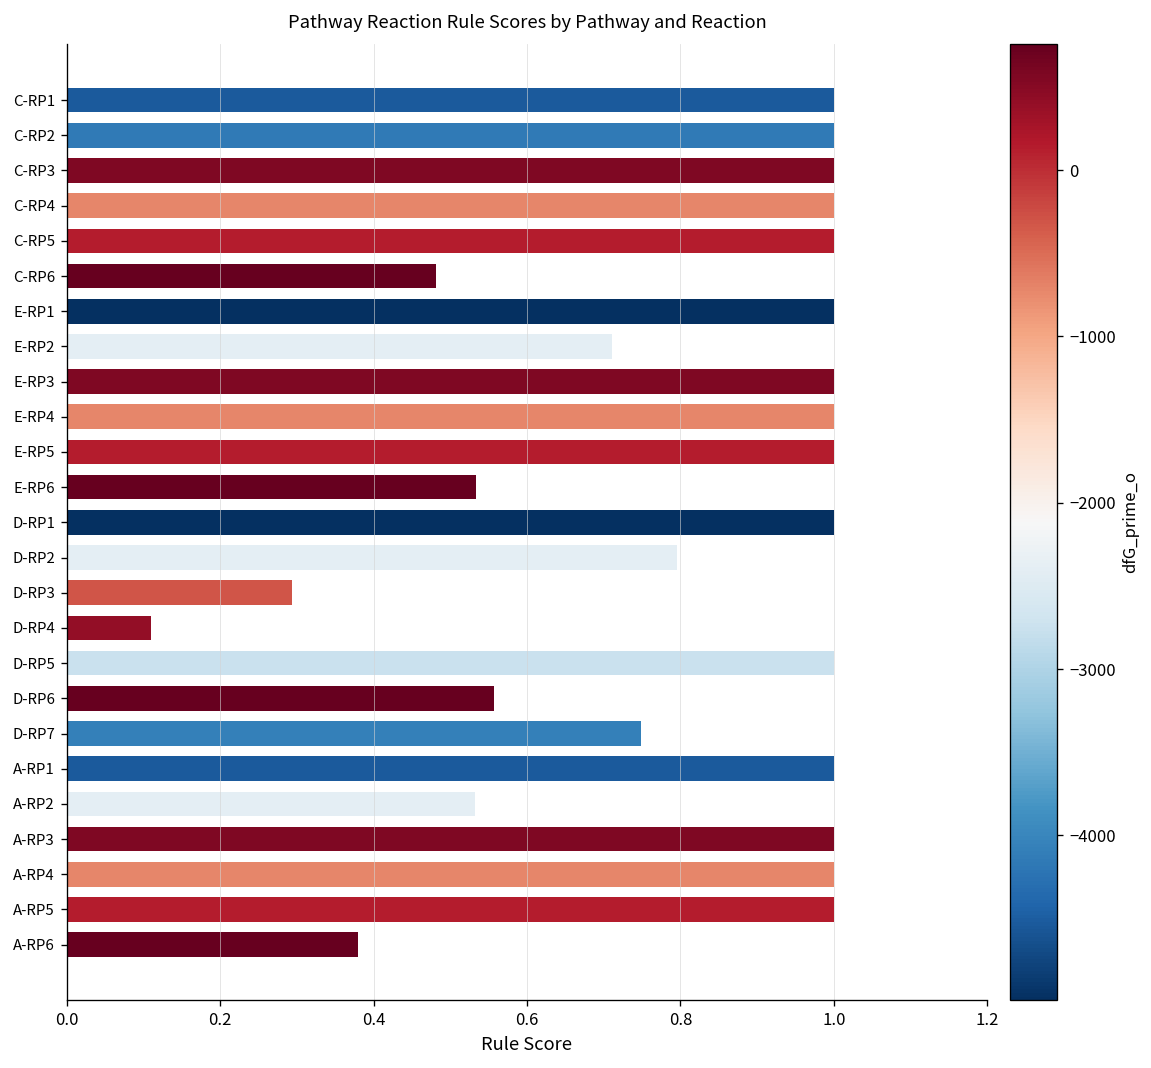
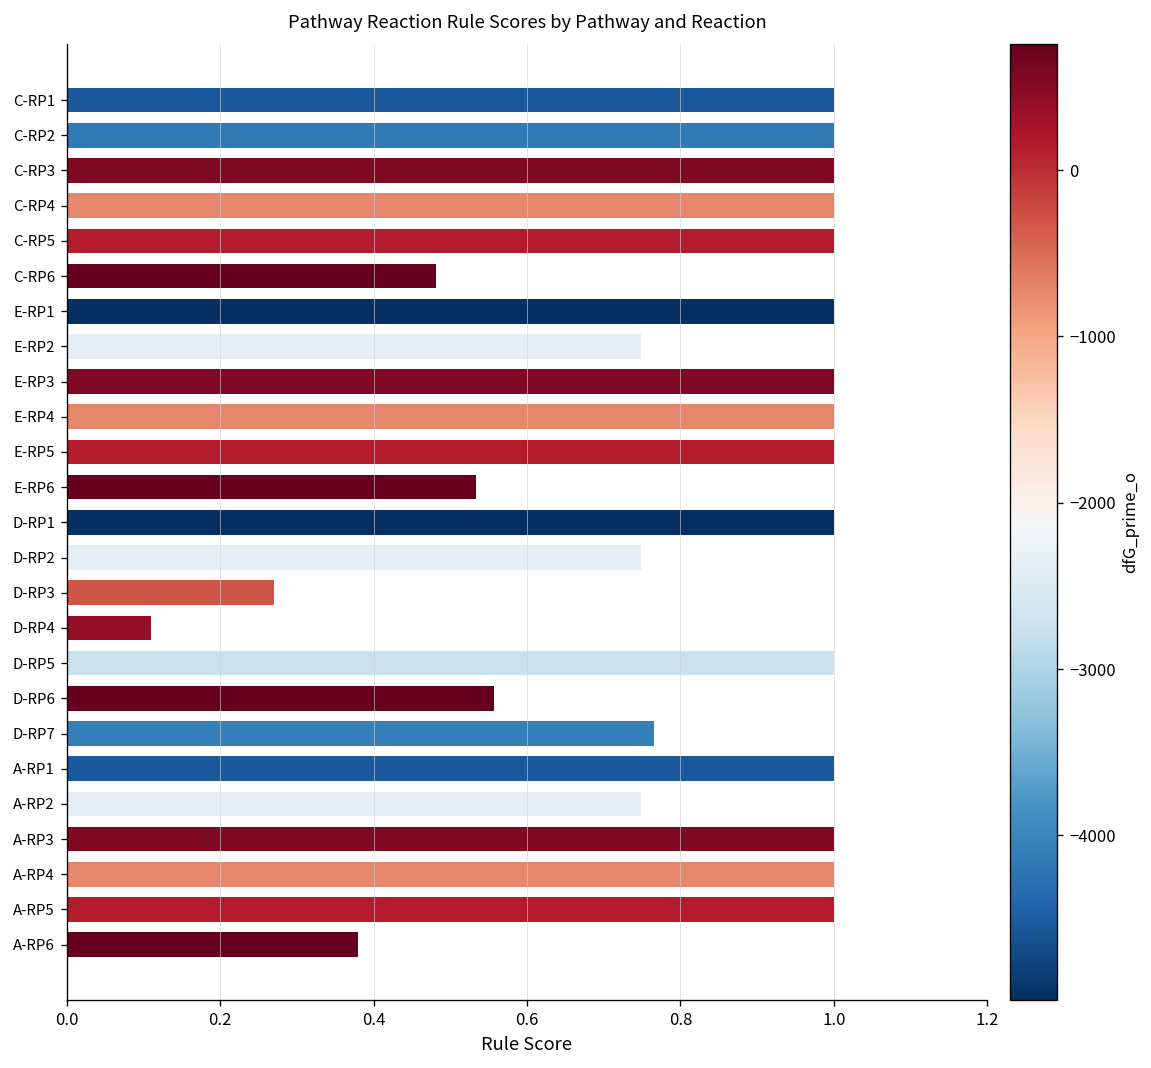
  {
    "C-RP1": 1.00,
    "C-RP2": 1.00,
    "C-RP3": 1.00,
    "C-RP4": 1.00,
    "C-RP5": 1.00,
    "C-RP6": 0.48,
    "E-RP1": 1.00,
-   "E-RP2": 0.71,
+   "E-RP2": 0.75,
    "E-RP3": 1.00,
    "E-RP4": 1.00,
    "E-RP5": 1.00,
    "E-RP6": 0.53,
    "D-RP1": 1.00,
-   "D-RP2": 0.80,
-   "D-RP3": 0.29,
+   "D-RP2": 0.75,
+   "D-RP3": 0.27,
    "D-RP4": 0.11,
    "D-RP5": 1.00,
    "D-RP6": 0.56,
-   "D-RP7": 0.75,
+   "D-RP7": 0.76,
    "A-RP1": 1.00,
-   "A-RP2": 0.53,
+   "A-RP2": 0.75,
    "A-RP3": 1.00,
    "A-RP4": 1.00,
    "A-RP5": 1.00,
    "A-RP6": 0.38
  }
